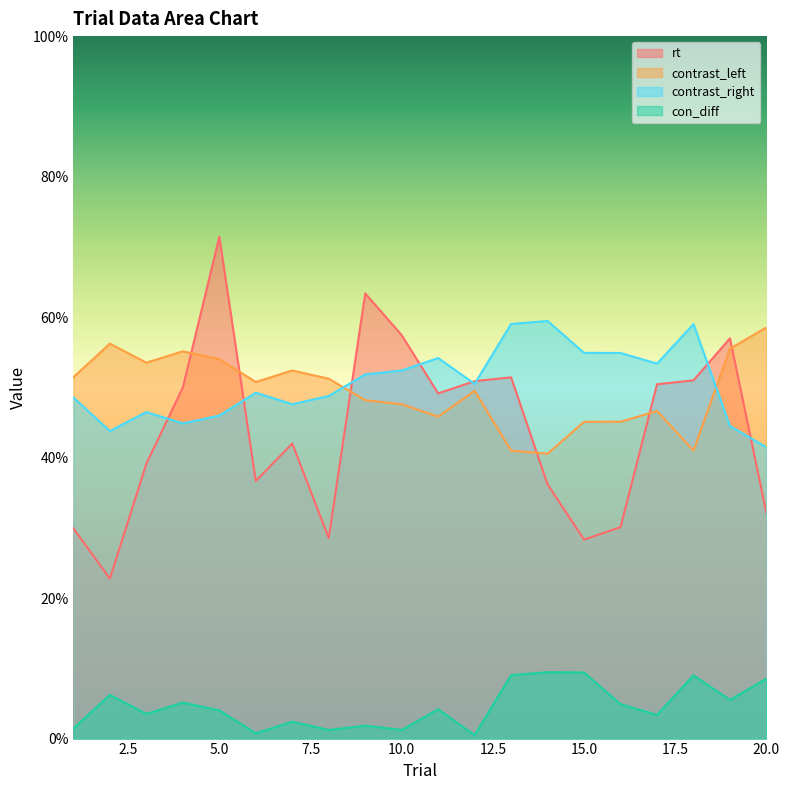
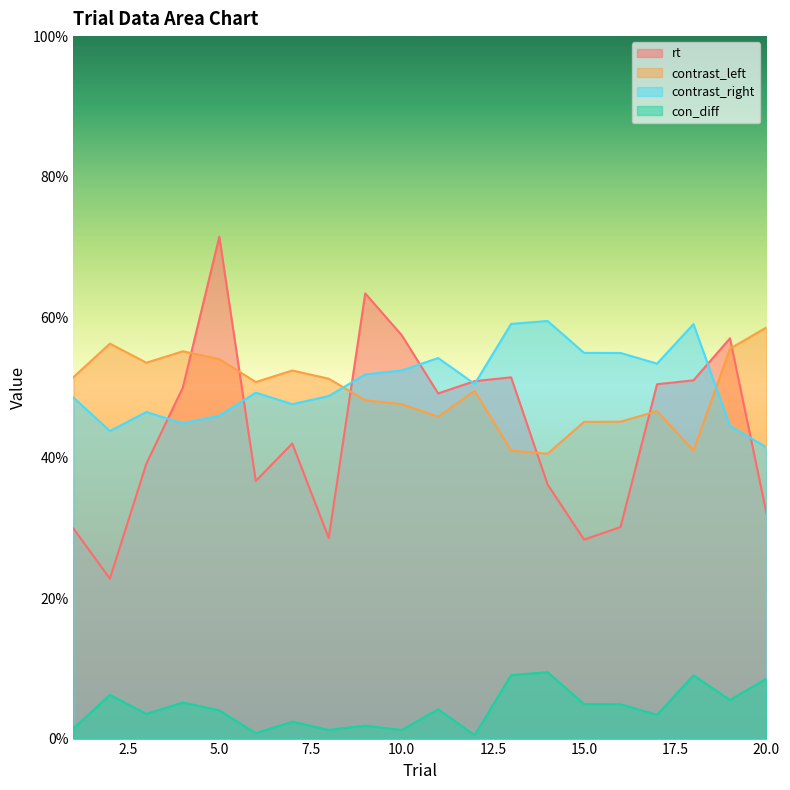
  {
    "contrast_right": {
      "5.0": "46%",
      "10.0": "52%",
      "15.0": "55%",
      "20.0": "41%"
    },
    "con_diff": {
      "5.0": "4%",
      "10.0": "1%",
-     "15.0": "9%",
+     "15.0": "5%",
      "20.0": "9%"
    }
  }
